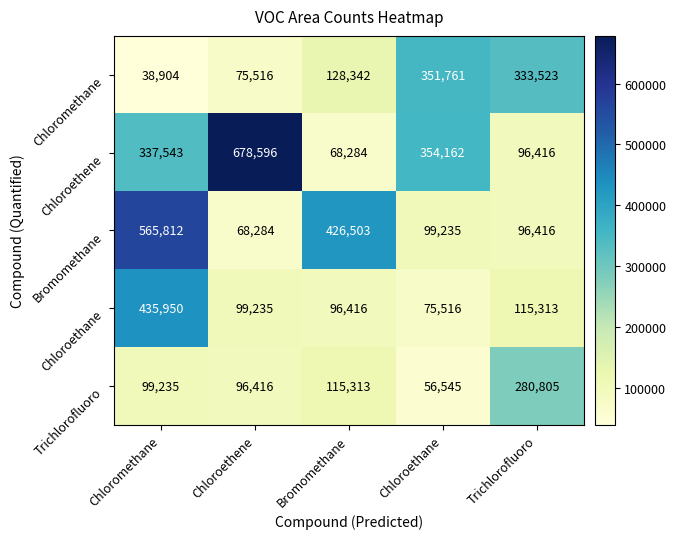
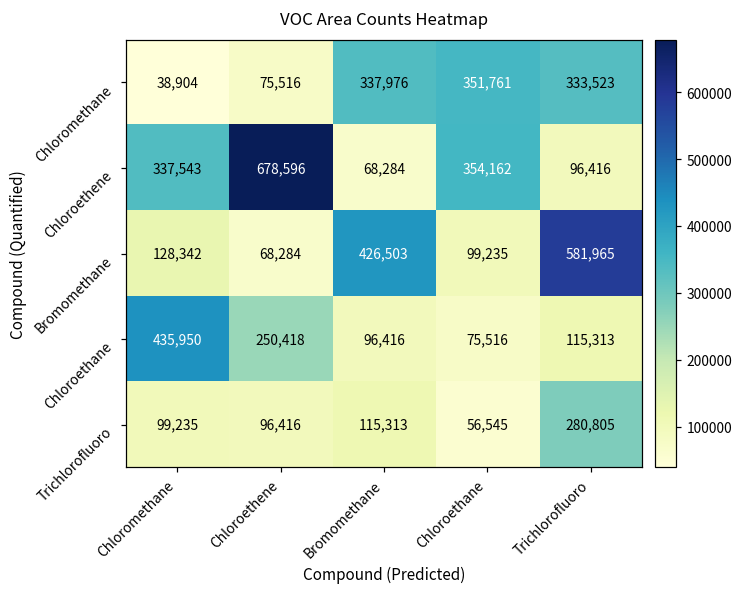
  {
    "Chloromethane": {
      "Chloromethane": "38,904",
      "Chloroethene": "75,516",
-     "Bromomethane": "128,342",
+     "Bromomethane": "337,976",
      "Chloroethane": "351,761",
      "Trichlorofluoro": "333,523"
    },
    "Chloroethene": {
      "Chloromethane": "337,543",
      "Chloroethene": "678,596",
      "Bromomethane": "68,284",
      "Chloroethane": "354,162",
      "Trichlorofluoro": "96,416"
    },
    "Bromomethane": {
-     "Chloromethane": "565,812",
+     "Chloromethane": "128,342",
      "Chloroethene": "68,284",
      "Bromomethane": "426,503",
      "Chloroethane": "99,235",
-     "Trichlorofluoro": "96,416"
+     "Trichlorofluoro": "581,965"
    },
    "Chloroethane": {
      "Chloromethane": "435,950",
-     "Chloroethene": "99,235",
+     "Chloroethene": "250,418",
      "Bromomethane": "96,416",
      "Chloroethane": "75,516",
      "Trichlorofluoro": "115,313"
    },
    "Trichlorofluoro": {
      "Chloromethane": "99,235",
      "Chloroethene": "96,416",
      "Bromomethane": "115,313",
      "Chloroethane": "56,545",
      "Trichlorofluoro": "280,805"
    }
  }
